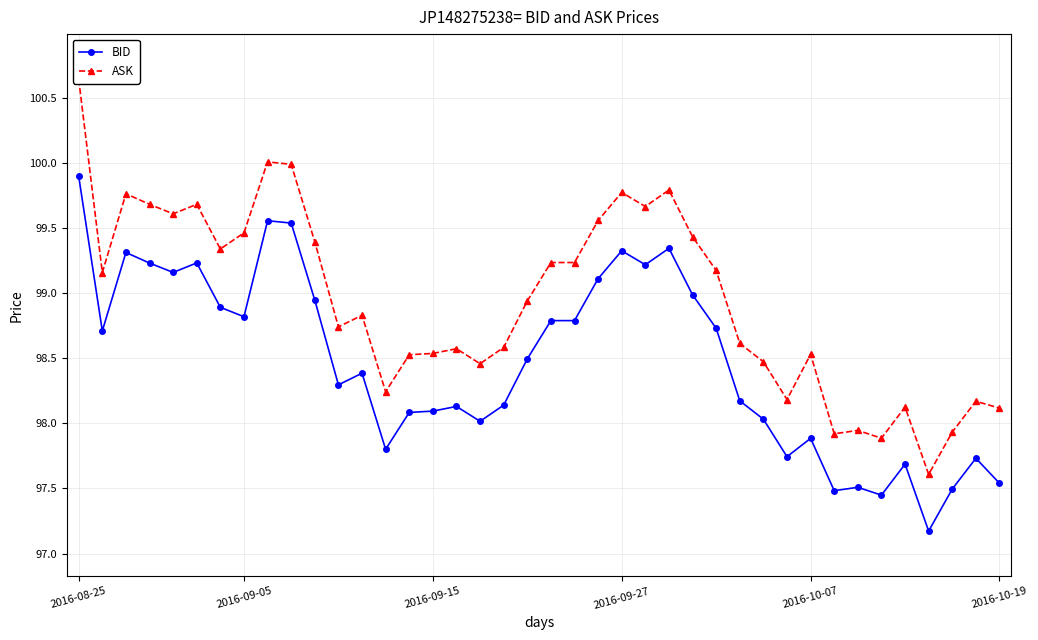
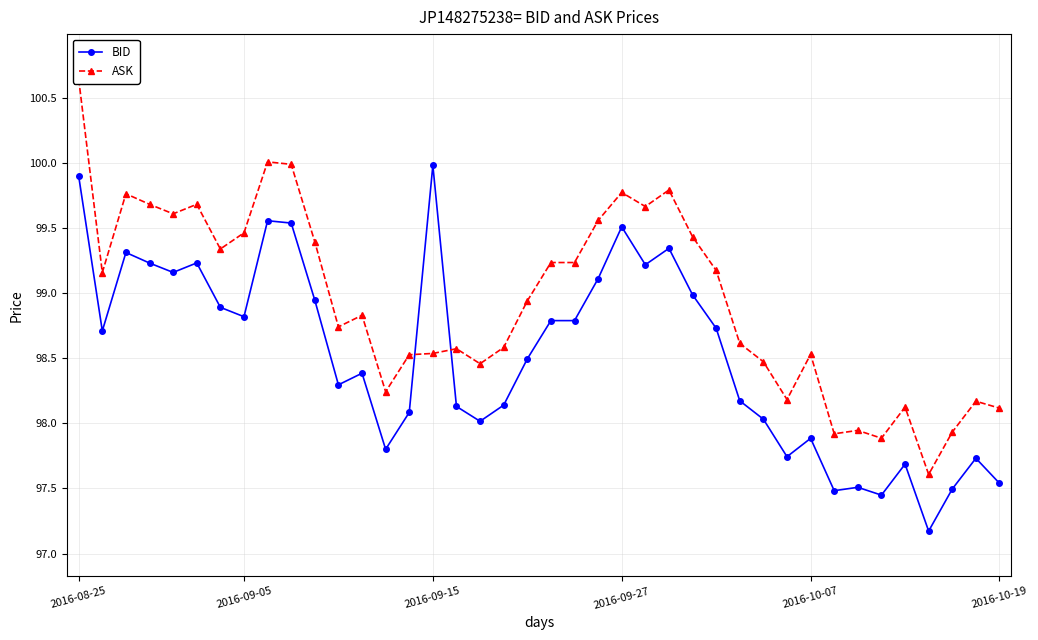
  {
    "BID": {
      "2016-08-25": 99.90,
      "2016-09-05": 98.82,
-     "2016-09-15": 98.09,
-     "2016-09-27": 99.33,
+     "2016-09-15": 99.98,
+     "2016-09-27": 99.51,
      "2016-10-07": 97.89,
      "2016-10-19": 97.54
    },
    "ASK": {
      "2016-09-05": 99.46,
      "2016-09-15": 98.54,
      "2016-09-27": 99.77,
      "2016-10-07": 98.53,
      "2016-10-19": 98.12
    }
  }
